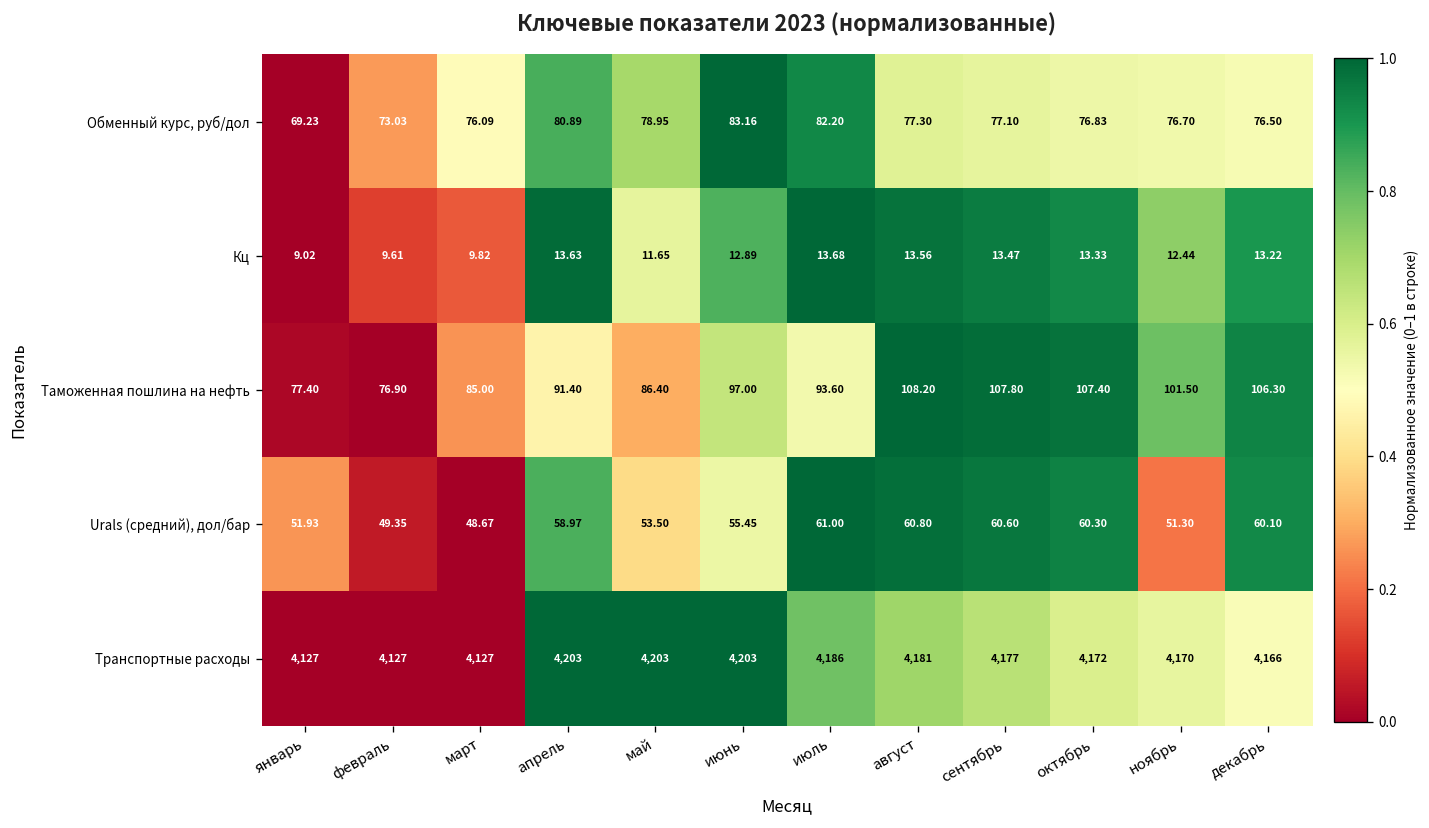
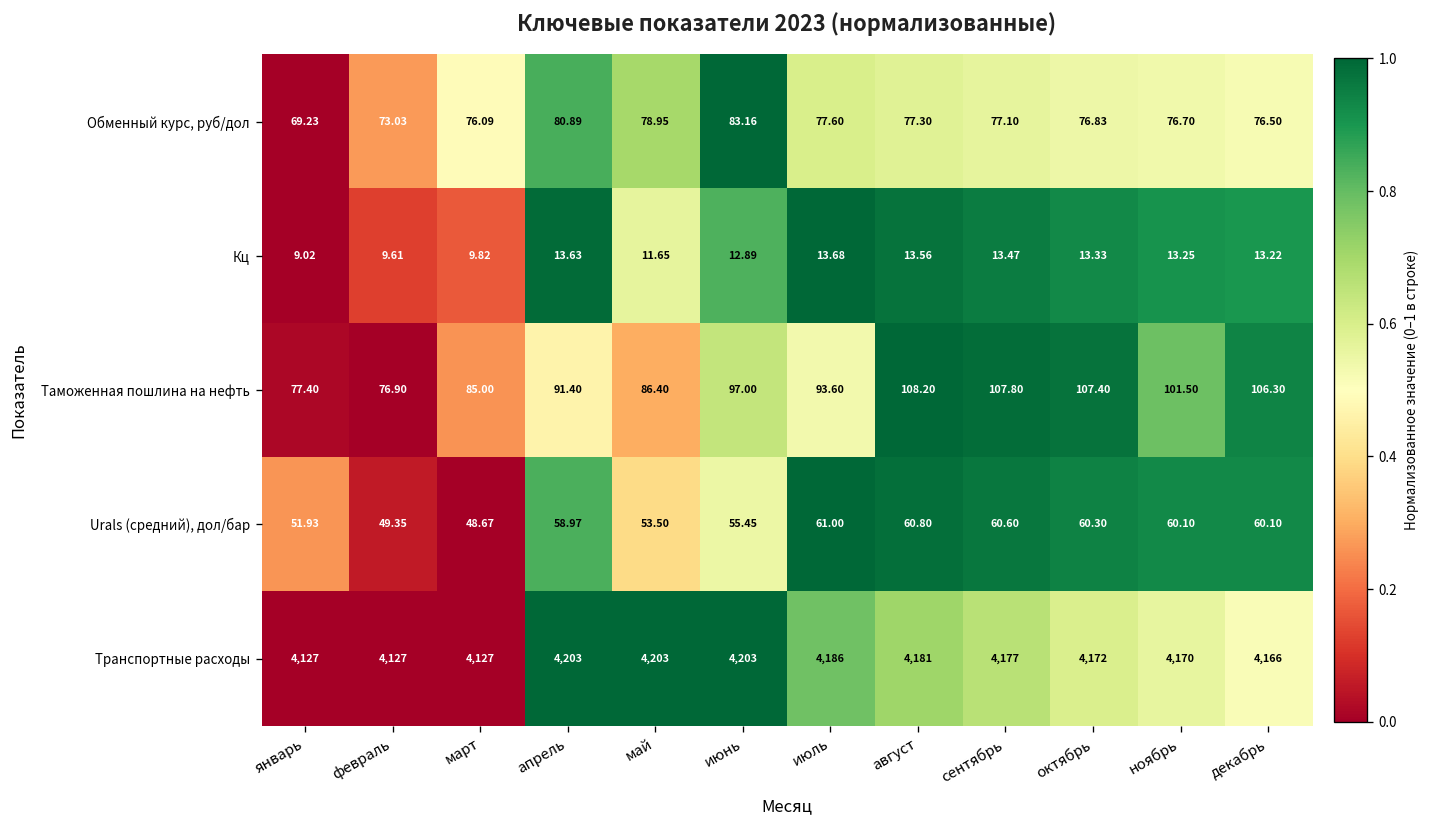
  {
    "Обменный курс, руб/дол": {
      "январь": "69.23",
      "февраль": "73.03",
      "март": "76.09",
      "апрель": "80.89",
      "май": "78.95",
      "июнь": "83.16",
-     "июль": "82.20",
+     "июль": "77.60",
      "август": "77.30",
      "сентябрь": "77.10",
      "октябрь": "76.83",
      "ноябрь": "76.70",
      "декабрь": "76.50"
    },
    "Кц": {
      "январь": "9.02",
      "февраль": "9.61",
      "март": "9.82",
      "апрель": "13.63",
      "май": "11.65",
      "июнь": "12.89",
      "июль": "13.68",
      "август": "13.56",
      "сентябрь": "13.47",
      "октябрь": "13.33",
-     "ноябрь": "12.44",
+     "ноябрь": "13.25",
      "декабрь": "13.22"
    },
    "Таможенная пошлина на нефть": {
      "январь": "77.40",
      "февраль": "76.90",
      "март": "85.00",
      "апрель": "91.40",
      "май": "86.40",
      "июнь": "97.00",
      "июль": "93.60",
      "август": "108.20",
      "сентябрь": "107.80",
      "октябрь": "107.40",
      "ноябрь": "101.50",
      "декабрь": "106.30"
    },
    "Urals (средний), дол/бар": {
      "январь": "51.93",
      "февраль": "49.35",
      "март": "48.67",
      "апрель": "58.97",
      "май": "53.50",
      "июнь": "55.45",
      "июль": "61.00",
      "август": "60.80",
      "сентябрь": "60.60",
      "октябрь": "60.30",
-     "ноябрь": "51.30",
+     "ноябрь": "60.10",
      "декабрь": "60.10"
    },
    "Транспортные расходы": {
      "январь": "4,127",
      "февраль": "4,127",
      "март": "4,127",
      "апрель": "4,203",
      "май": "4,203",
      "июнь": "4,203",
      "июль": "4,186",
      "август": "4,181",
      "сентябрь": "4,177",
      "октябрь": "4,172",
      "ноябрь": "4,170",
      "декабрь": "4,166"
    }
  }
